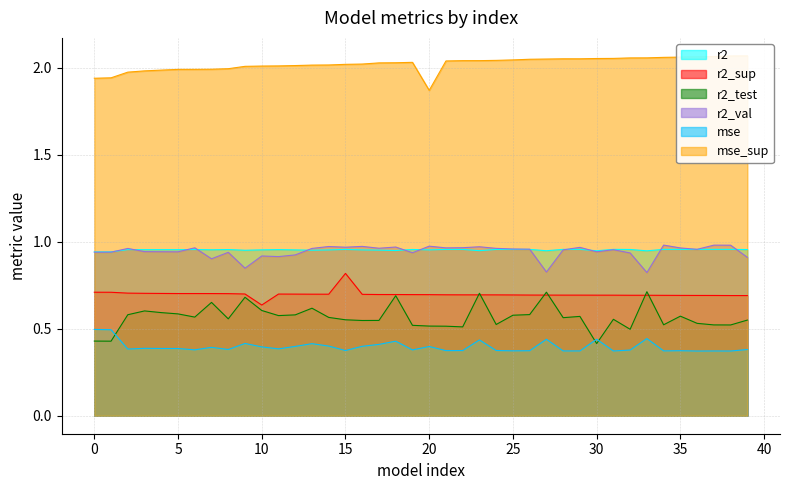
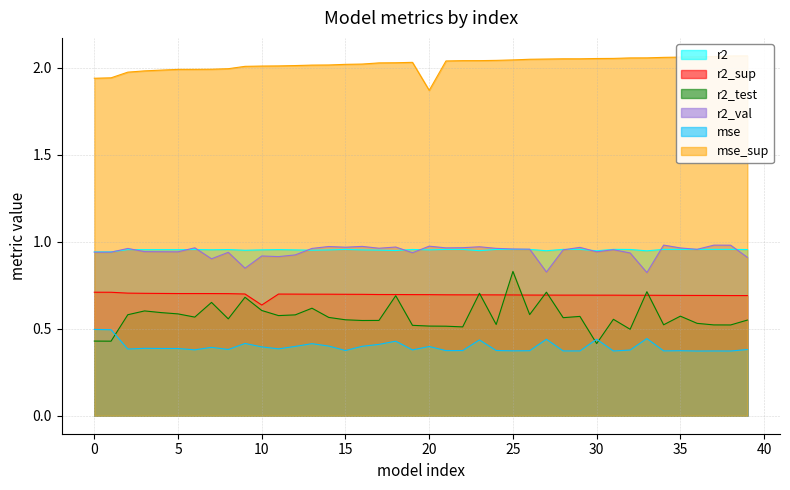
  {
    "r2_sup": {
      "0": 0.71,
      "5": 0.70,
      "10": 0.64,
-     "15": 0.82,
+     "15": 0.70,
      "20": 0.70,
      "25": 0.69,
      "30": 0.69,
      "35": 0.69
    },
    "r2_test": {
      "0": 0.43,
      "5": 0.59,
      "10": 0.60,
      "15": 0.55,
      "20": 0.52,
-     "25": 0.58,
+     "25": 0.83,
      "30": 0.41,
      "35": 0.57
    },
    "r2_val": {
      "10": 0.92,
      "20": 0.97
    },
    "mse_sup": {
      "0": 1.94,
      "5": 1.99,
      "10": 2.01,
      "15": 2.02,
      "20": 1.87,
      "25": 2.05,
      "30": 2.05
    }
  }
